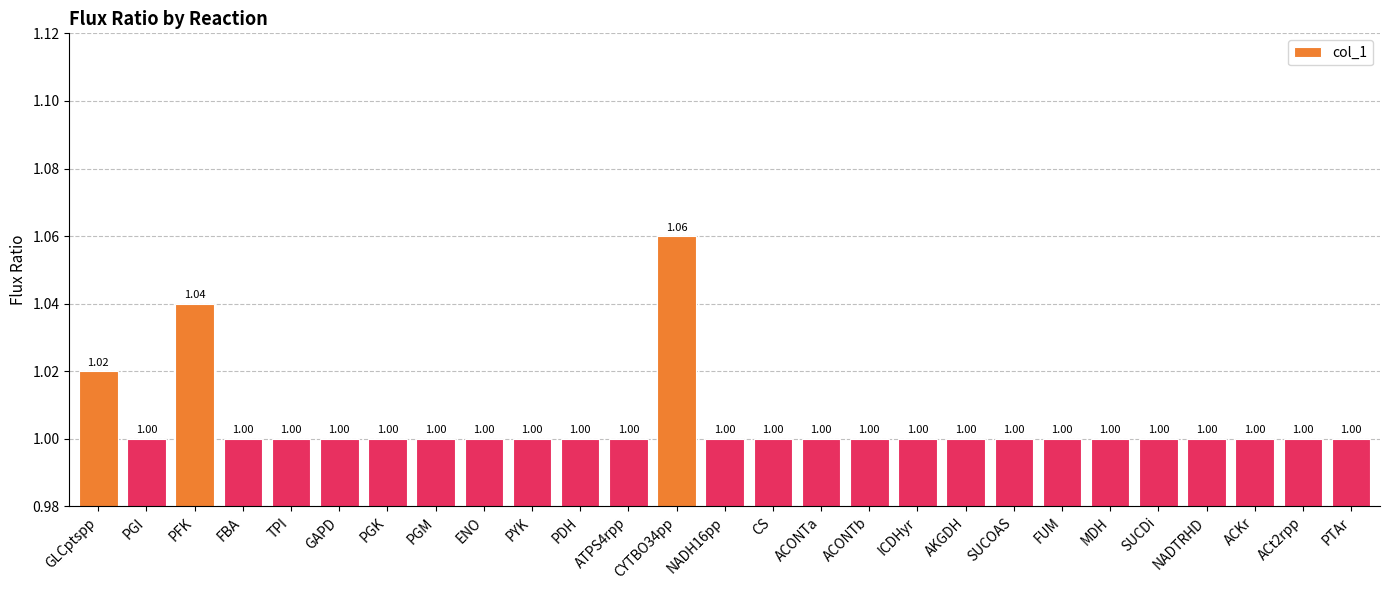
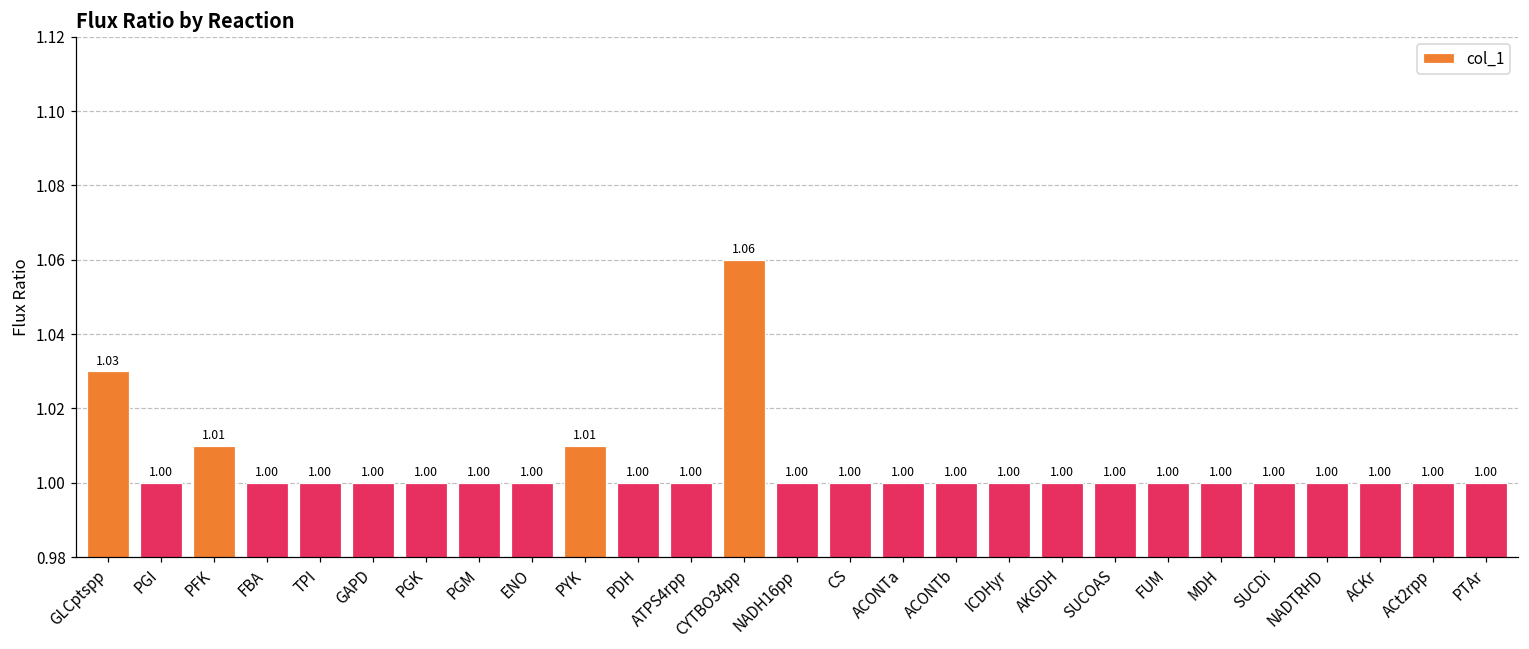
  {
-   "GLCptspp": 1.02,
+   "GLCptspp": 1.03,
    "PGI": 1.00,
-   "PFK": 1.04,
+   "PFK": 1.01,
    "FBA": 1.00,
    "TPI": 1.00,
    "GAPD": 1.00,
    "PGK": 1.00,
    "PGM": 1.00,
    "ENO": 1.00,
-   "PYK": 1.00,
+   "PYK": 1.01,
    "PDH": 1.00,
    "ATPS4rpp": 1.00,
    "CYTBO34pp": 1.06,
    "NADH16pp": 1.00,
    "CS": 1.00,
    "ACONTa": 1.00,
    "ACONTb": 1.00,
    "ICDHyr": 1.00,
    "AKGDH": 1.00,
    "SUCOAS": 1.00,
    "FUM": 1.00,
    "MDH": 1.00,
    "SUCDi": 1.00,
    "NADTRHD": 1.00,
    "ACKr": 1.00,
    "ACt2rpp": 1.00,
    "PTAr": 1.00
  }
